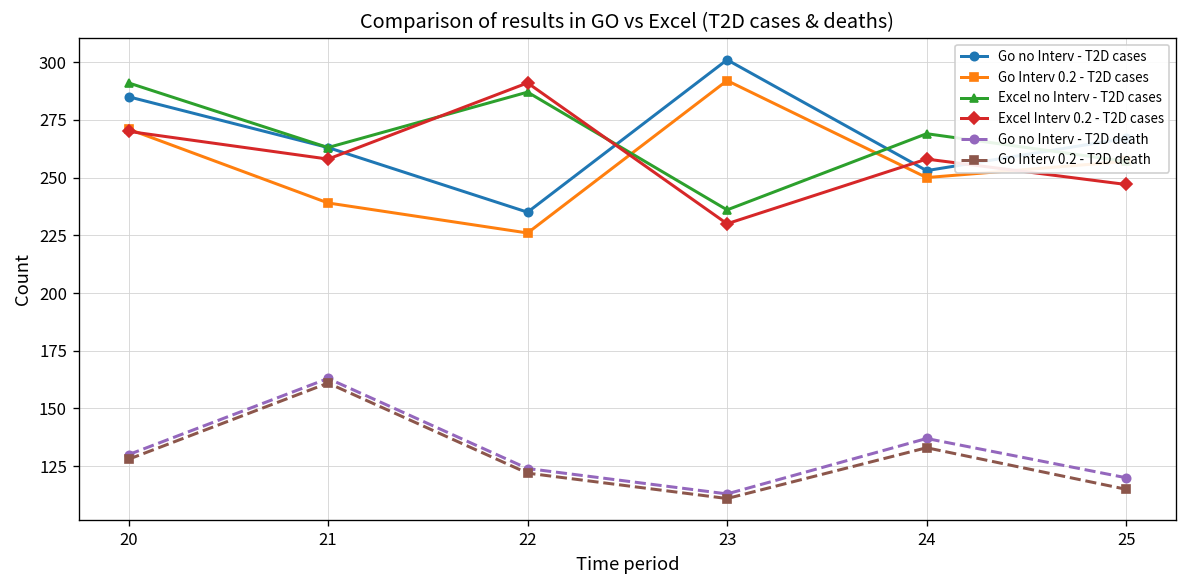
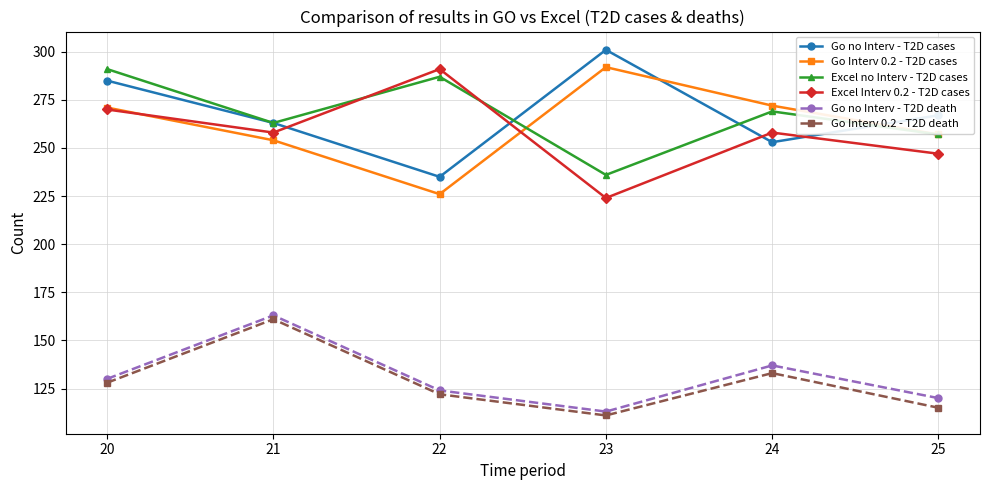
  {
    "Go no Interv - T2D cases": {
      "20": 285,
      "22": 235,
      "23": 301,
      "24": 253
    },
    "Go Interv 0.2 - T2D cases": {
-     "21": 239,
+     "21": 254,
      "22": 226,
      "23": 292,
-     "24": 250
+     "24": 272
    },
    "Excel no Interv - T2D cases": {
      "20": 291,
      "22": 287,
      "23": 236,
      "24": 269
    },
    "Excel Interv 0.2 - T2D cases": {
      "21": 258,
      "22": 291,
-     "23": 230,
+     "23": 224,
      "24": 258,
      "25": 247
    },
    "Go no Interv - T2D death": {
      "20": 130,
      "21": 163,
      "22": 124,
      "23": 113,
      "24": 137,
      "25": 120
    },
    "Go Interv 0.2 - T2D death": {
      "20": 128,
      "21": 161,
      "22": 122,
      "23": 111,
      "24": 133,
      "25": 115
    }
  }
